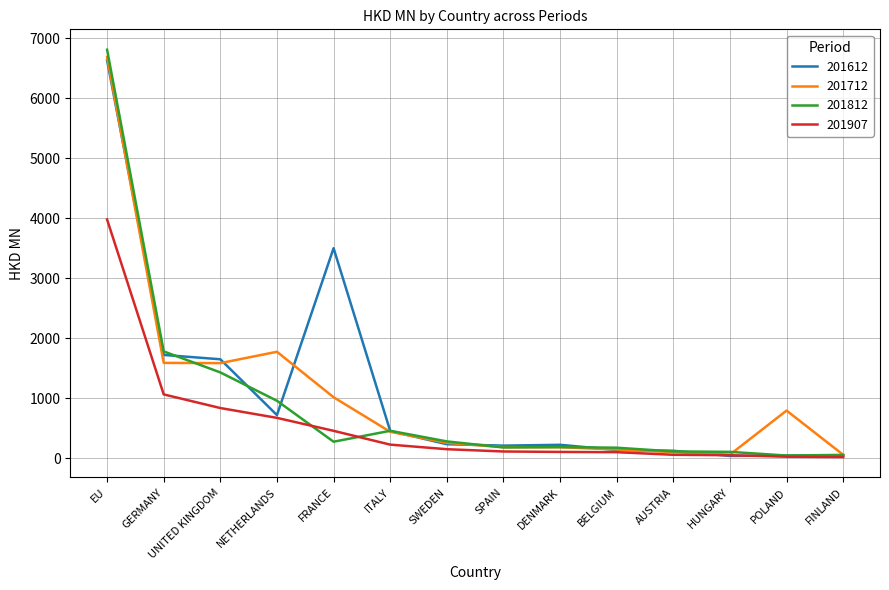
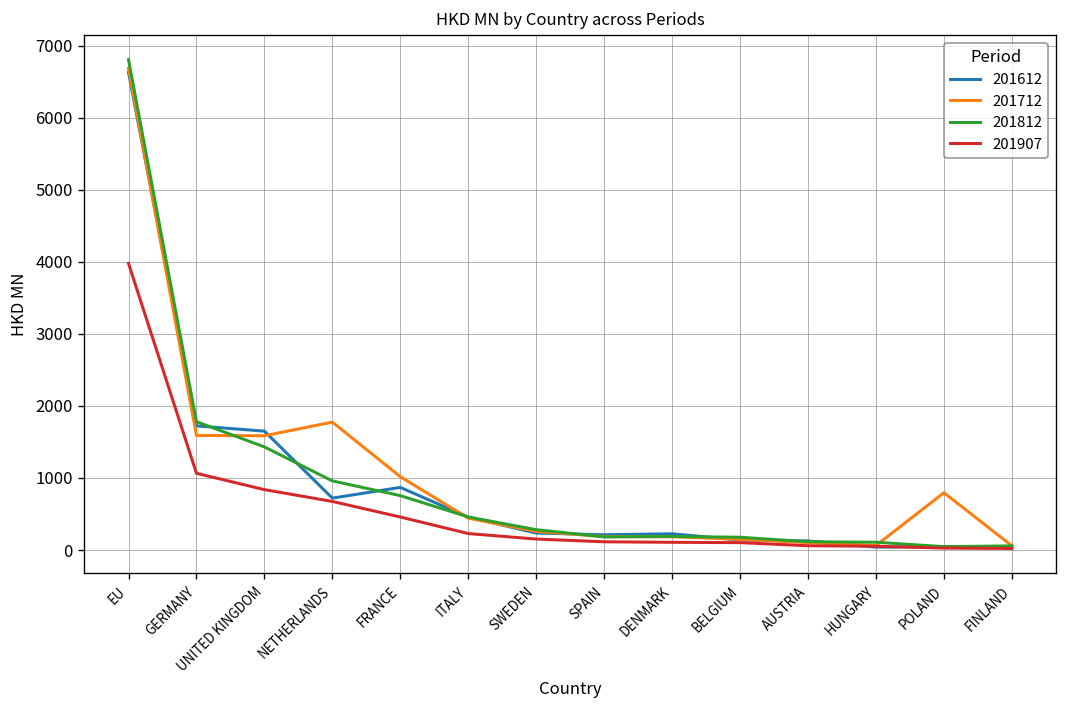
  {
    "201612": {
      "EU": 6600,
      "GERMANY": 1700,
      "UNITED KINGDOM": 1600,
      "NETHERLANDS": 700,
-     "FRANCE": 3500
+     "FRANCE": 900
    },
    "201712": {
      "EU": 6700,
      "GERMANY": 1600,
      "UNITED KINGDOM": 1600,
      "NETHERLANDS": 1800,
      "FRANCE": 1000,
      "POLAND": 800
    },
    "201812": {
      "EU": 6800,
      "GERMANY": 1800,
      "UNITED KINGDOM": 1400,
      "NETHERLANDS": 1000,
-     "FRANCE": 300,
+     "FRANCE": 800,
      "HUNGARY": 100
    },
    "201907": {
      "EU": 4000,
      "GERMANY": 1100,
      "UNITED KINGDOM": 800,
      "NETHERLANDS": 700,
      "FRANCE": 500,
      "ITALY": 200,
      "SWEDEN": 200,
      "SPAIN": 100,
      "DENMARK": 100,
      "AUSTRIA": 100
    }
  }
